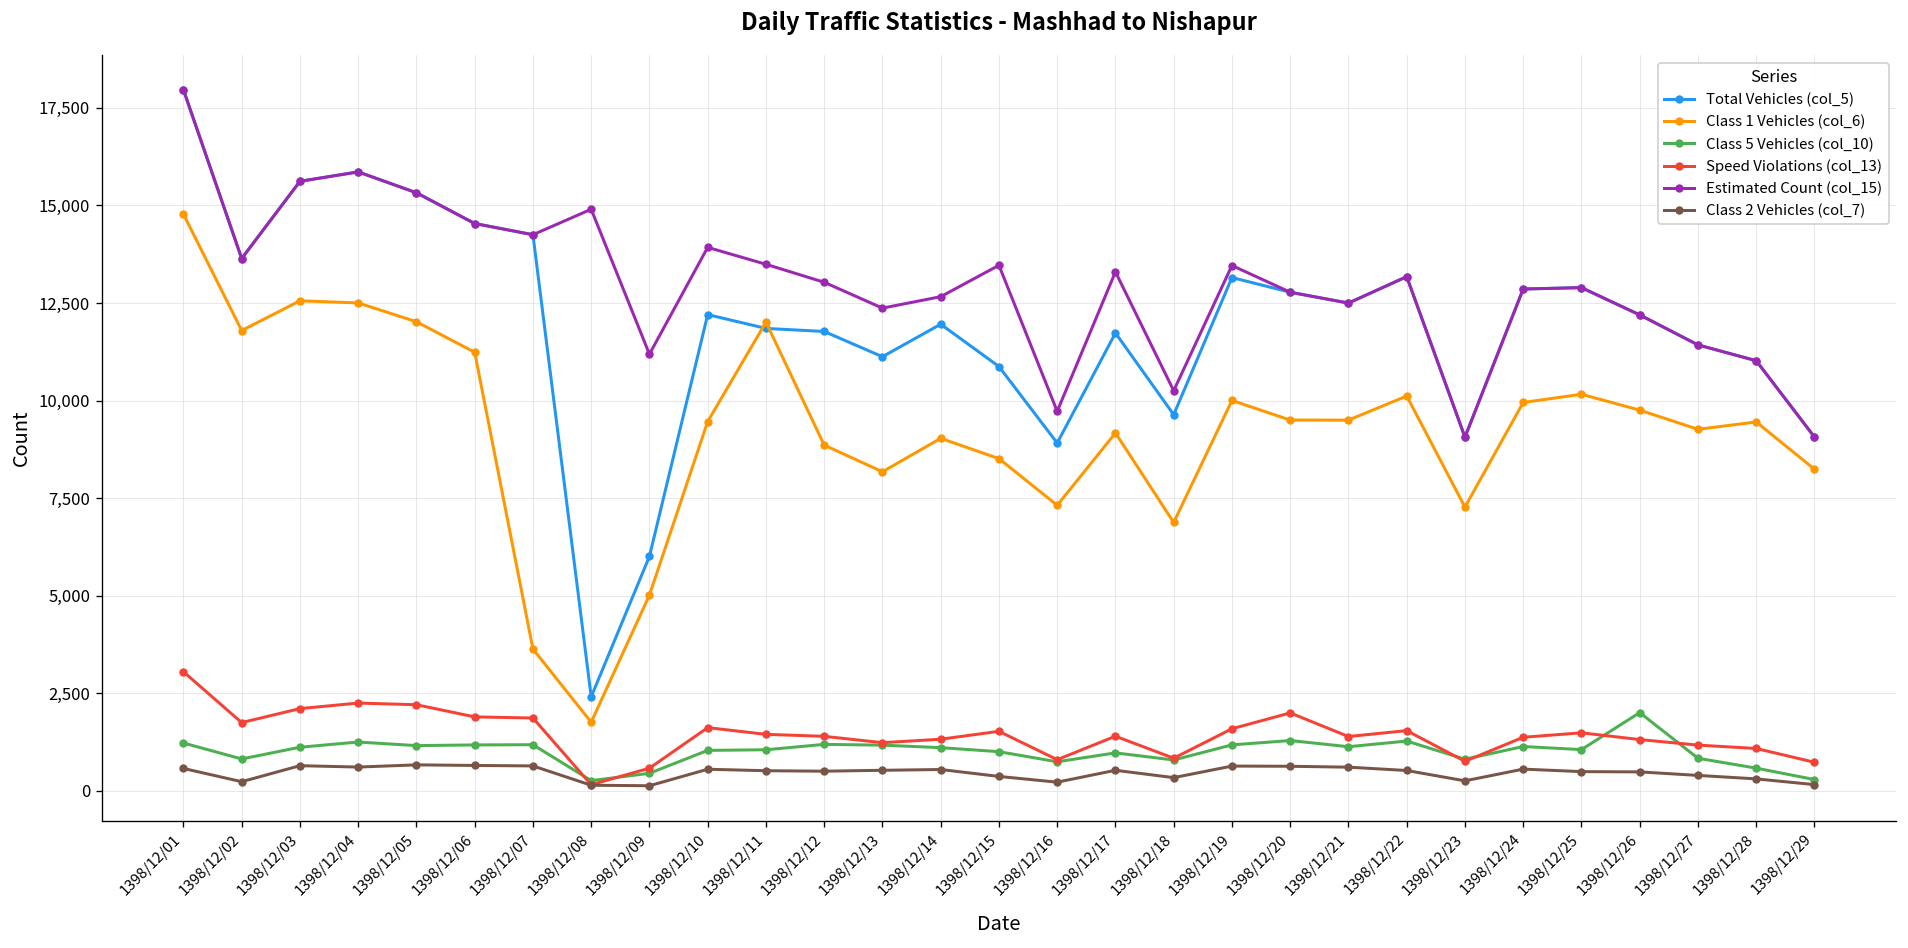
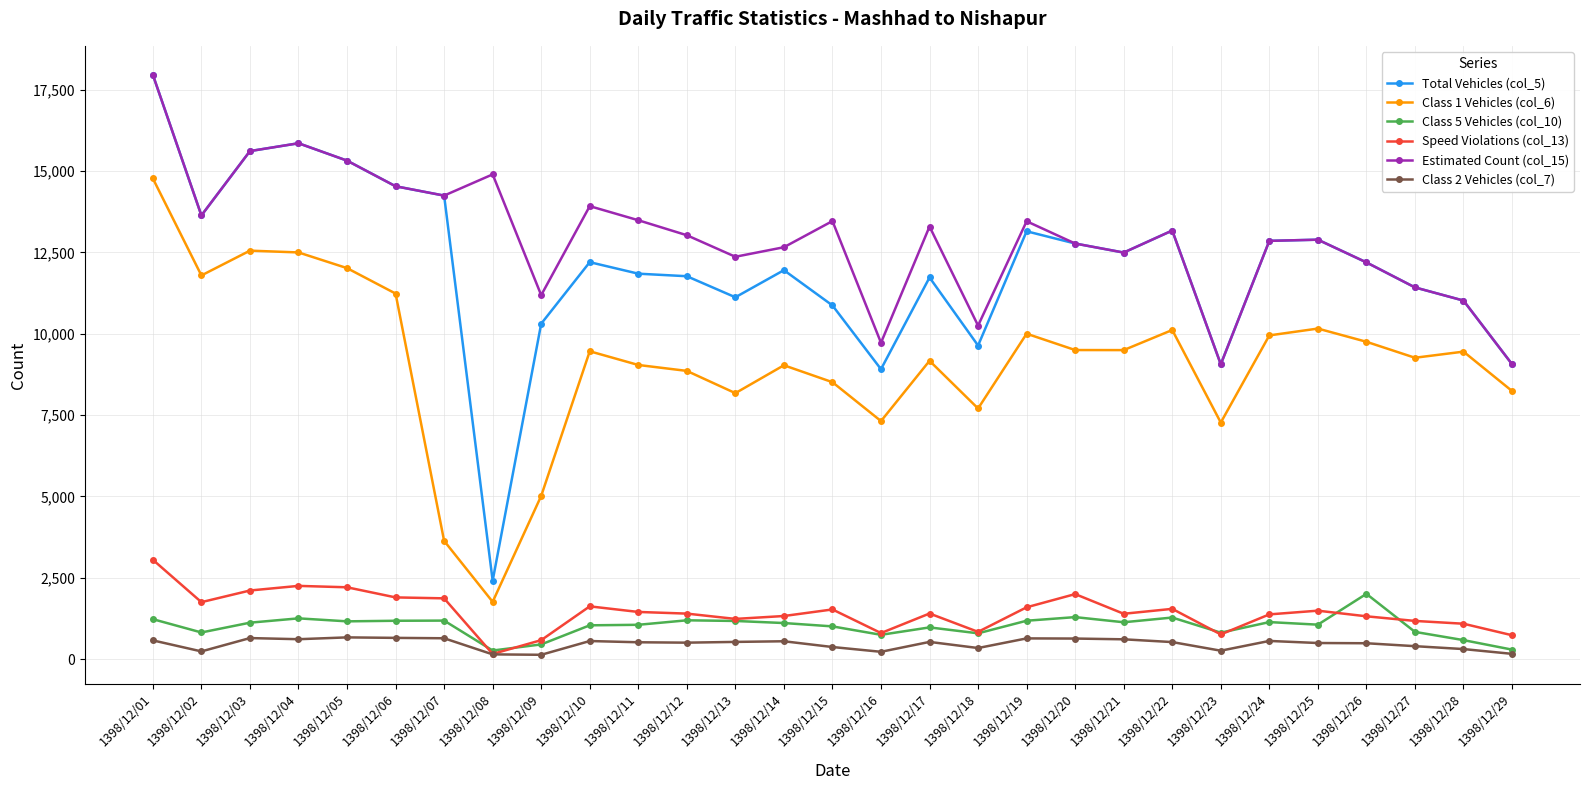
  {
    "Total Vehicles (col_5)": {
      "1398/12/08": "2,400",
-     "1398/12/09": "6,000",
+     "1398/12/09": "10,300",
      "1398/12/10": "12,200",
      "1398/12/11": "11,800",
      "1398/12/12": "11,800",
      "1398/12/13": "11,100",
      "1398/12/14": "12,000",
      "1398/12/15": "10,900",
      "1398/12/16": "8,900",
      "1398/12/17": "11,700",
      "1398/12/18": "9,600",
      "1398/12/19": "13,200"
    },
    "Class 1 Vehicles (col_6)": {
      "1398/12/01": "14,800",
      "1398/12/02": "11,800",
      "1398/12/03": "12,600",
      "1398/12/04": "12,500",
      "1398/12/05": "12,000",
      "1398/12/06": "11,200",
      "1398/12/07": "3,600",
      "1398/12/08": "1,800",
      "1398/12/09": "5,000",
      "1398/12/10": "9,500",
-     "1398/12/11": "12,000",
+     "1398/12/11": "9,000",
      "1398/12/12": "8,900",
      "1398/12/13": "8,200",
      "1398/12/14": "9,000",
      "1398/12/15": "8,500",
      "1398/12/16": "7,300",
      "1398/12/17": "9,200",
-     "1398/12/18": "6,900",
+     "1398/12/18": "7,700",
      "1398/12/19": "10,000",
      "1398/12/20": "9,500",
      "1398/12/21": "9,500",
      "1398/12/22": "10,100",
      "1398/12/23": "7,300",
      "1398/12/24": "10,000",
      "1398/12/25": "10,200",
      "1398/12/26": "9,800",
      "1398/12/27": "9,300",
      "1398/12/28": "9,500",
      "1398/12/29": "8,200"
    },
    "Class 5 Vehicles (col_10)": {
      "1398/12/01": "1,200",
      "1398/12/02": "800",
      "1398/12/03": "1,100",
      "1398/12/04": "1,300",
      "1398/12/05": "1,200",
      "1398/12/06": "1,200",
      "1398/12/07": "1,200",
      "1398/12/08": "300",
      "1398/12/09": "500",
      "1398/12/10": "1,000",
      "1398/12/11": "1,100",
      "1398/12/12": "1,200",
      "1398/12/14": "1,100",
      "1398/12/15": "1,000",
      "1398/12/17": "1,000",
      "1398/12/19": "1,200",
      "1398/12/20": "1,300",
      "1398/12/21": "1,100",
      "1398/12/22": "1,300",
      "1398/12/24": "1,100",
      "1398/12/25": "1,100",
      "1398/12/26": "2,000",
      "1398/12/27": "800",
      "1398/12/28": "600",
      "1398/12/29": "300"
    },
    "Speed Violations (col_13)": {
      "1398/12/01": "3,100",
      "1398/12/02": "1,800",
      "1398/12/03": "2,100",
      "1398/12/04": "2,300",
      "1398/12/05": "2,200",
      "1398/12/06": "1,900",
      "1398/12/07": "1,900",
      "1398/12/09": "600",
      "1398/12/10": "1,600",
      "1398/12/11": "1,500",
      "1398/12/12": "1,400",
      "1398/12/14": "1,300",
      "1398/12/15": "1,500",
      "1398/12/17": "1,400",
      "1398/12/19": "1,600",
      "1398/12/20": "2,000",
      "1398/12/21": "1,400",
      "1398/12/22": "1,500",
      "1398/12/24": "1,400",
      "1398/12/25": "1,500",
      "1398/12/26": "1,300",
      "1398/12/27": "1,200",
      "1398/12/28": "1,100",
      "1398/12/29": "700"
    },
    "Estimated Count (col_15)": {
      "1398/12/08": "14,900",
      "1398/12/09": "11,200",
      "1398/12/10": "13,900",
      "1398/12/11": "13,500",
      "1398/12/12": "13,000",
      "1398/12/13": "12,400",
      "1398/12/14": "12,700",
      "1398/12/15": "13,500",
      "1398/12/16": "9,700",
      "1398/12/17": "13,300",
      "1398/12/18": "10,300",
      "1398/12/19": "13,500"
    },
    "Class 2 Vehicles (col_7)": {
      "1398/12/01": "600",
      "1398/12/02": "200",
      "1398/12/03": "600",
      "1398/12/04": "600",
      "1398/12/05": "700",
      "1398/12/06": "700",
      "1398/12/07": "600",
      "1398/12/09": "100",
      "1398/12/10": "600",
      "1398/12/11": "500",
      "1398/12/12": "500",
      "1398/12/13": "500",
      "1398/12/14": "600",
      "1398/12/15": "400",
      "1398/12/16": "200",
      "1398/12/17": "500",
      "1398/12/18": "300",
      "1398/12/19": "600",
      "1398/12/20": "600",
      "1398/12/21": "600",
      "1398/12/22": "500",
      "1398/12/23": "300",
      "1398/12/24": "600",
      "1398/12/25": "500",
      "1398/12/26": "500",
      "1398/12/27": "400",
      "1398/12/28": "300",
      "1398/12/29": "200"
    }
  }
